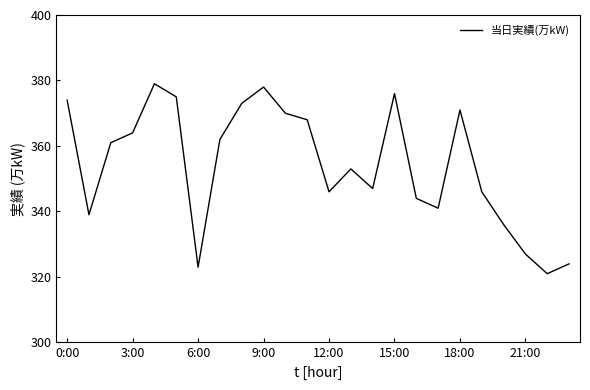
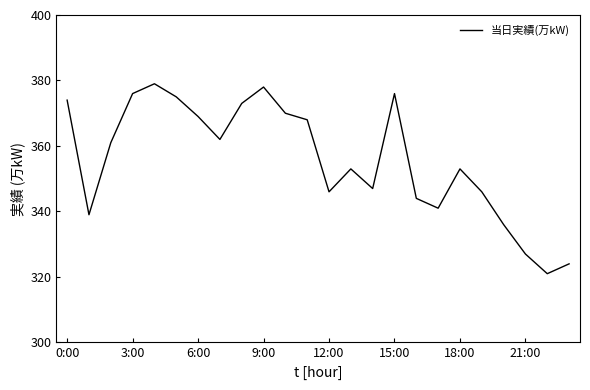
  {
    "0:00": 374,
-   "3:00": 364,
-   "6:00": 323,
+   "3:00": 376,
+   "6:00": 369,
    "9:00": 378,
    "12:00": 346,
    "15:00": 376,
-   "18:00": 371,
+   "18:00": 353,
    "21:00": 327
  }
